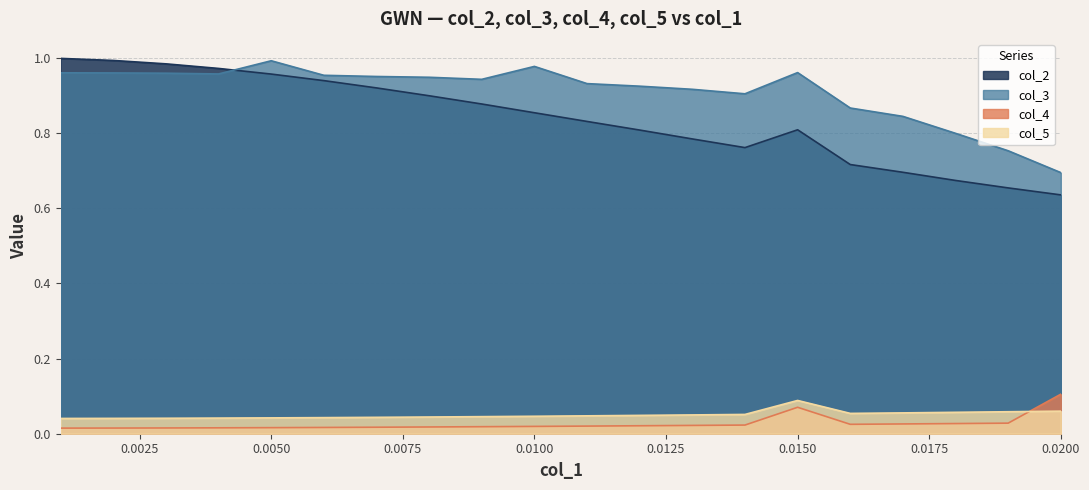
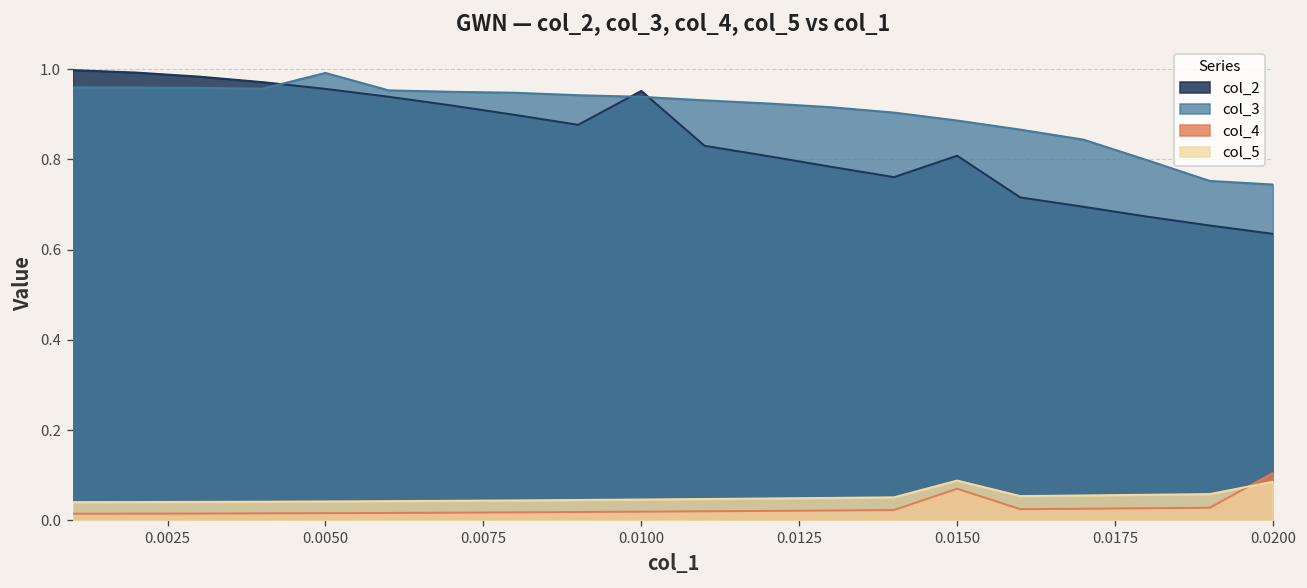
  {
    "col_2": {
      "0.0050": 0.96,
-     "0.0100": 0.85,
+     "0.0100": 0.95,
      "0.0150": 0.81,
      "0.0200": 0.64
    },
    "col_3": {
      "0.0050": 0.99,
-     "0.0100": 0.98,
-     "0.0150": 0.96,
-     "0.0200": 0.69
+     "0.0100": 0.94,
+     "0.0150": 0.89,
+     "0.0200": 0.74
    },
    "col_4": {
      "0.0050": 0.02,
      "0.0100": 0.02,
      "0.0150": 0.07,
      "0.0200": 0.11
    },
    "col_5": {
      "0.0050": 0.04,
      "0.0100": 0.05,
      "0.0150": 0.09,
-     "0.0200": 0.06
+     "0.0200": 0.09
    }
  }
